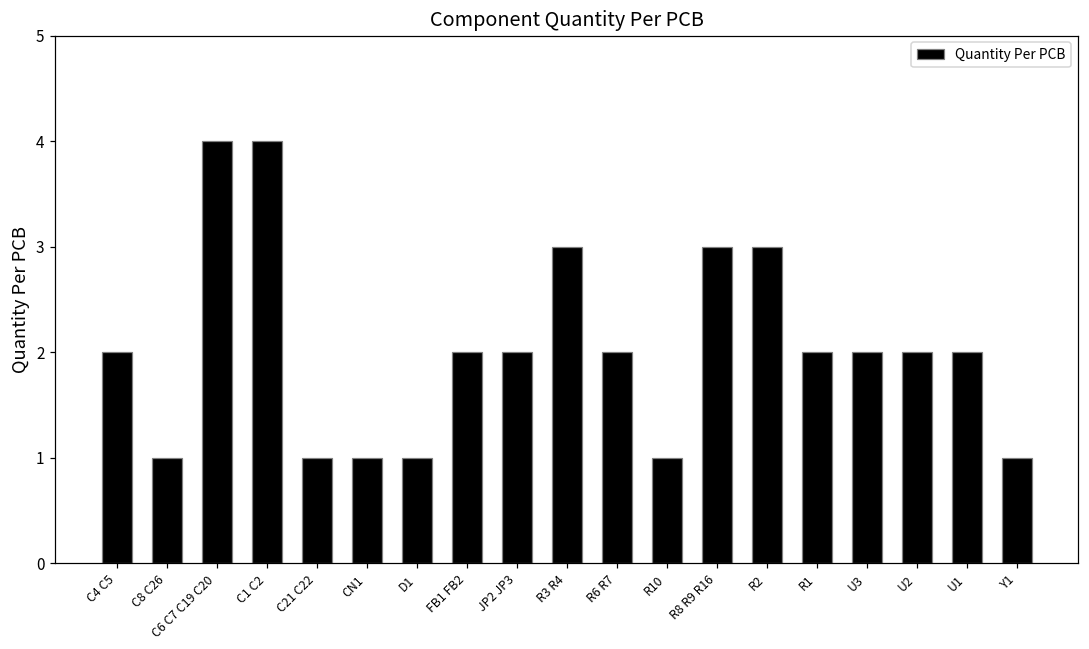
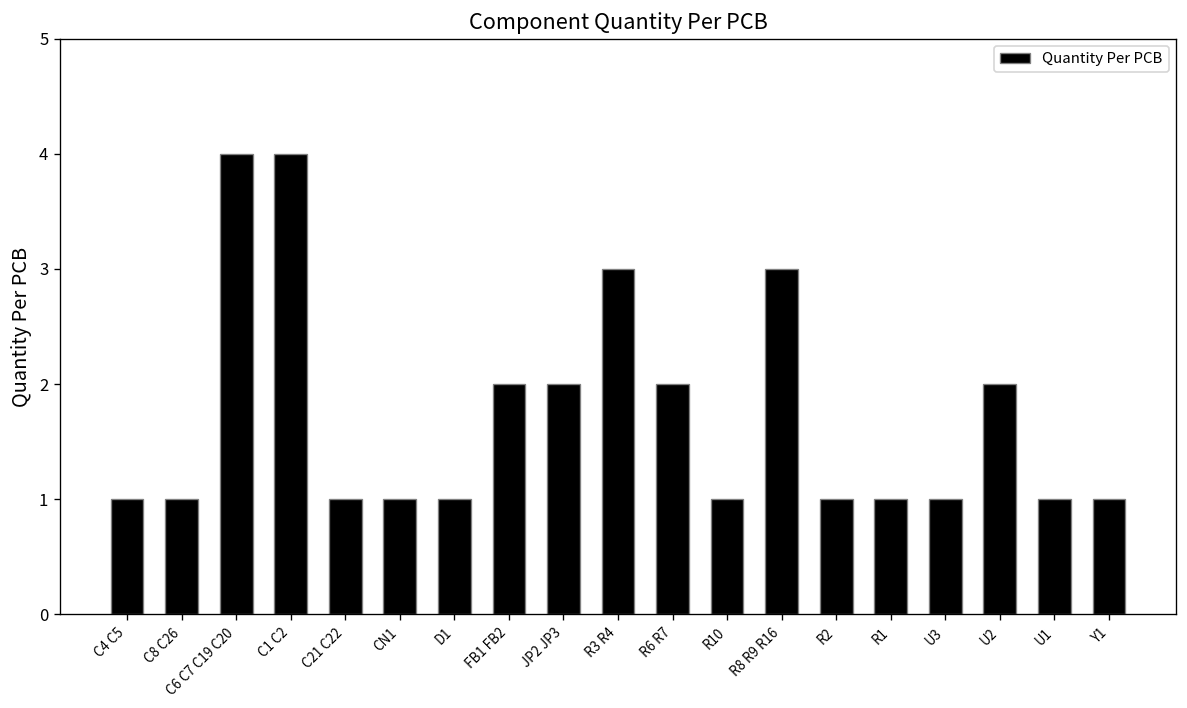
  {
-   "C4 C5": 2,
+   "C4 C5": 1,
    "C8 C26": 1,
    "C6 C7 C19 C20": 4,
    "C1 C2": 4,
    "C21 C22": 1,
    "CN1": 1,
    "D1": 1,
    "FB1 FB2": 2,
    "JP2 JP3": 2,
    "R3 R4": 3,
    "R6 R7": 2,
    "R10": 1,
    "R8 R9 R16": 3,
-   "R2": 3,
-   "R1": 2,
-   "U3": 2,
+   "R2": 1,
+   "R1": 1,
+   "U3": 1,
    "U2": 2,
-   "U1": 2,
+   "U1": 1,
    "Y1": 1
  }
